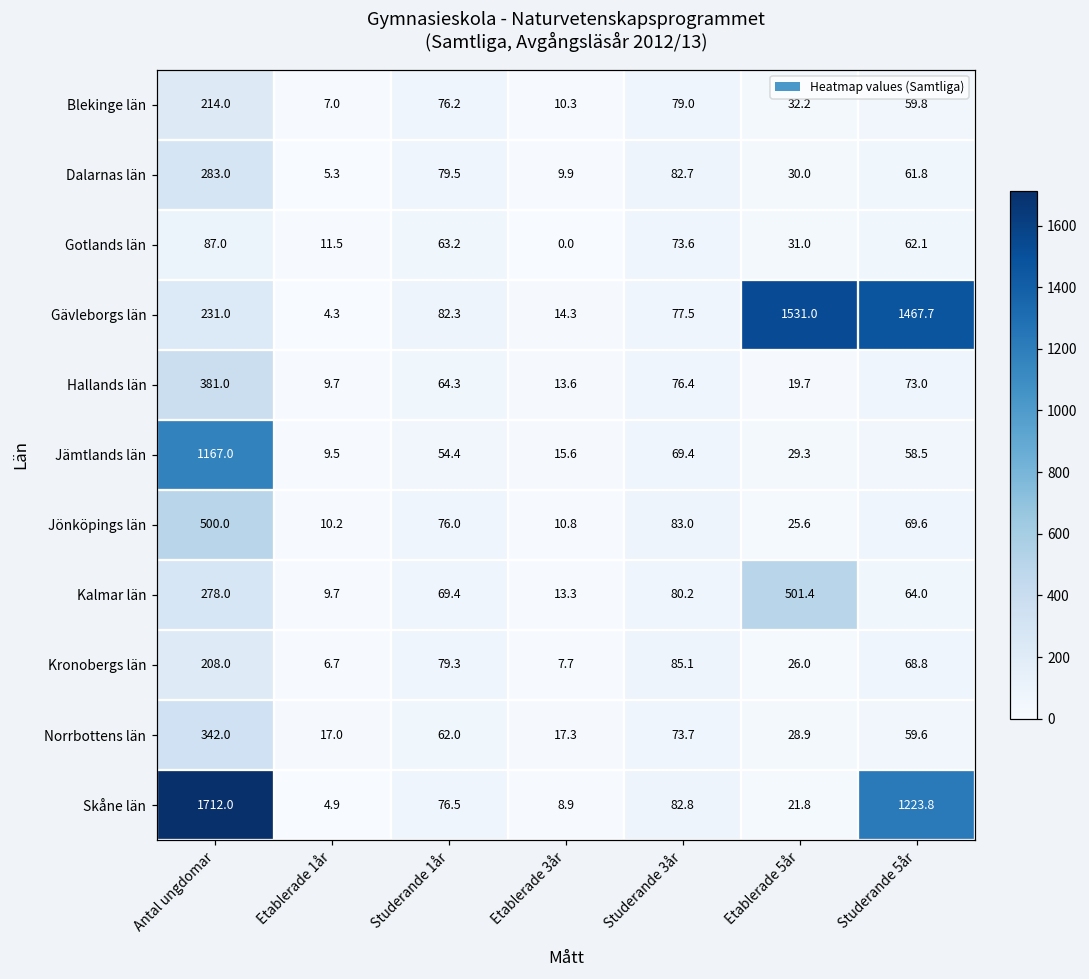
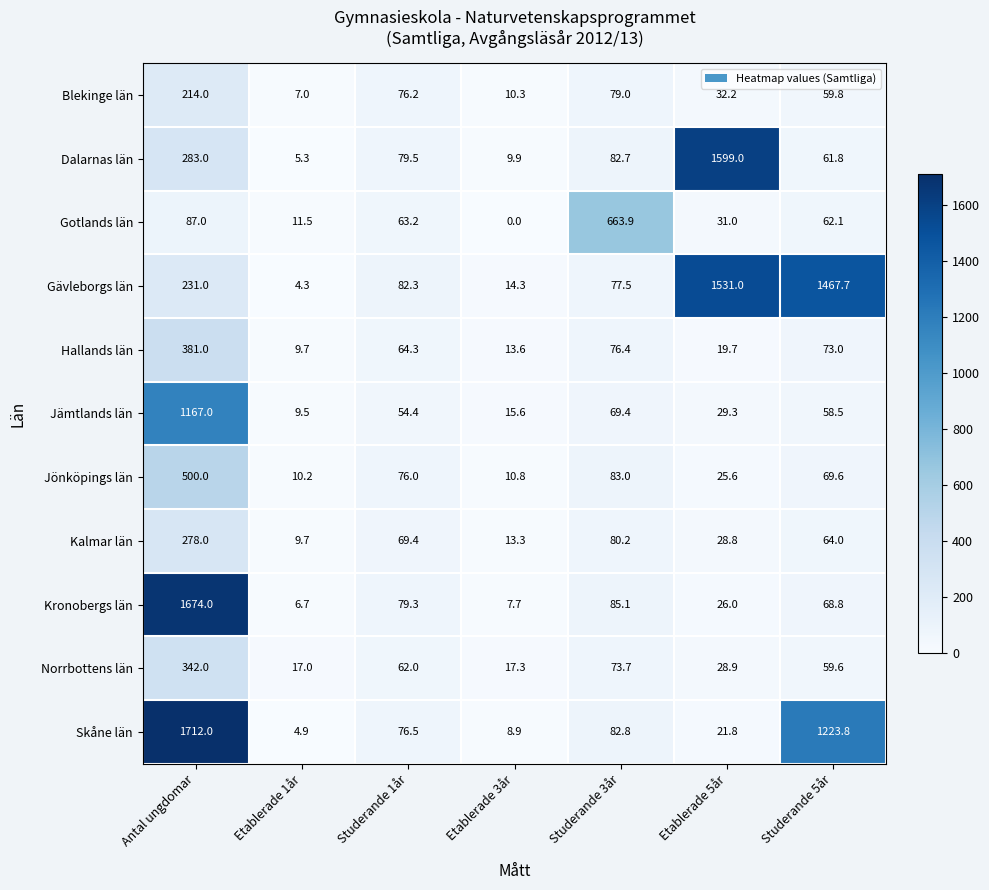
  {
    "Blekinge län": {
      "Antal ungdomar": 214.0,
      "Etablerade 1år": 7.0,
      "Studerande 1år": 76.2,
      "Etablerade 3år": 10.3,
      "Studerande 3år": 79.0,
      "Etablerade 5år": 32.2,
      "Studerande 5år": 59.8
    },
    "Dalarnas län": {
      "Antal ungdomar": 283.0,
      "Etablerade 1år": 5.3,
      "Studerande 1år": 79.5,
      "Etablerade 3år": 9.9,
      "Studerande 3år": 82.7,
-     "Etablerade 5år": 30.0,
+     "Etablerade 5år": 1599.0,
      "Studerande 5år": 61.8
    },
    "Gotlands län": {
      "Antal ungdomar": 87.0,
      "Etablerade 1år": 11.5,
      "Studerande 1år": 63.2,
      "Etablerade 3år": 0.0,
-     "Studerande 3år": 73.6,
+     "Studerande 3år": 663.9,
      "Etablerade 5år": 31.0,
      "Studerande 5år": 62.1
    },
    "Gävleborgs län": {
      "Antal ungdomar": 231.0,
      "Etablerade 1år": 4.3,
      "Studerande 1år": 82.3,
      "Etablerade 3år": 14.3,
      "Studerande 3år": 77.5,
      "Etablerade 5år": 1531.0,
      "Studerande 5år": 1467.7
    },
    "Hallands län": {
      "Antal ungdomar": 381.0,
      "Etablerade 1år": 9.7,
      "Studerande 1år": 64.3,
      "Etablerade 3år": 13.6,
      "Studerande 3år": 76.4,
      "Etablerade 5år": 19.7,
      "Studerande 5år": 73.0
    },
    "Jämtlands län": {
      "Antal ungdomar": 1167.0,
      "Etablerade 1år": 9.5,
      "Studerande 1år": 54.4,
      "Etablerade 3år": 15.6,
      "Studerande 3år": 69.4,
      "Etablerade 5år": 29.3,
      "Studerande 5år": 58.5
    },
    "Jönköpings län": {
      "Antal ungdomar": 500.0,
      "Etablerade 1år": 10.2,
      "Studerande 1år": 76.0,
      "Etablerade 3år": 10.8,
      "Studerande 3år": 83.0,
      "Etablerade 5år": 25.6,
      "Studerande 5år": 69.6
    },
    "Kalmar län": {
      "Antal ungdomar": 278.0,
      "Etablerade 1år": 9.7,
      "Studerande 1år": 69.4,
      "Etablerade 3år": 13.3,
      "Studerande 3år": 80.2,
-     "Etablerade 5år": 501.4,
+     "Etablerade 5år": 28.8,
      "Studerande 5år": 64.0
    },
    "Kronobergs län": {
-     "Antal ungdomar": 208.0,
+     "Antal ungdomar": 1674.0,
      "Etablerade 1år": 6.7,
      "Studerande 1år": 79.3,
      "Etablerade 3år": 7.7,
      "Studerande 3år": 85.1,
      "Etablerade 5år": 26.0,
      "Studerande 5år": 68.8
    },
    "Norrbottens län": {
      "Antal ungdomar": 342.0,
      "Etablerade 1år": 17.0,
      "Studerande 1år": 62.0,
      "Etablerade 3år": 17.3,
      "Studerande 3år": 73.7,
      "Etablerade 5år": 28.9,
      "Studerande 5år": 59.6
    },
    "Skåne län": {
      "Antal ungdomar": 1712.0,
      "Etablerade 1år": 4.9,
      "Studerande 1år": 76.5,
      "Etablerade 3år": 8.9,
      "Studerande 3år": 82.8,
      "Etablerade 5år": 21.8,
      "Studerande 5år": 1223.8
    }
  }
